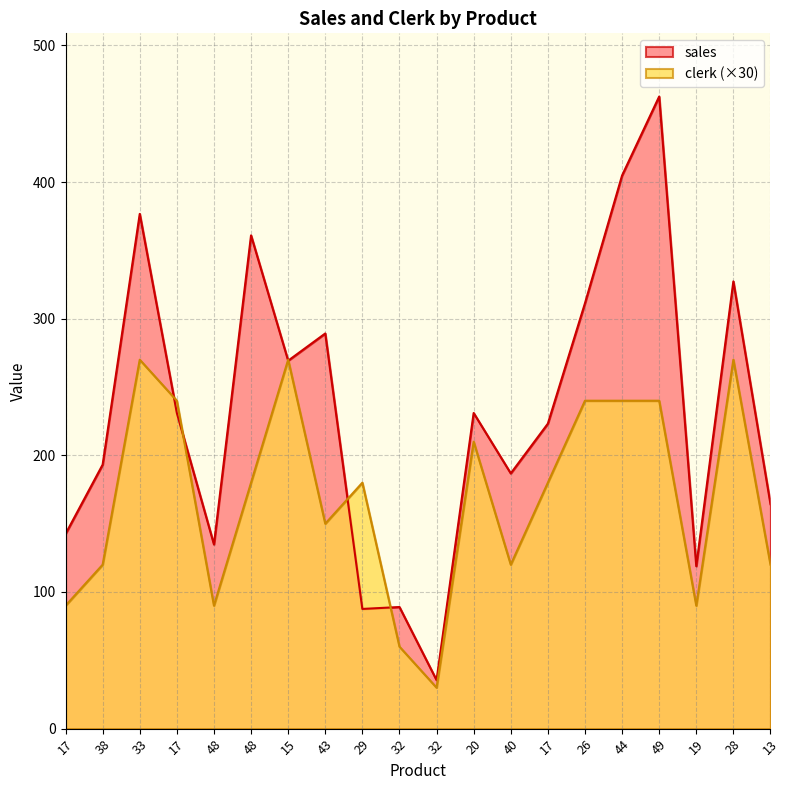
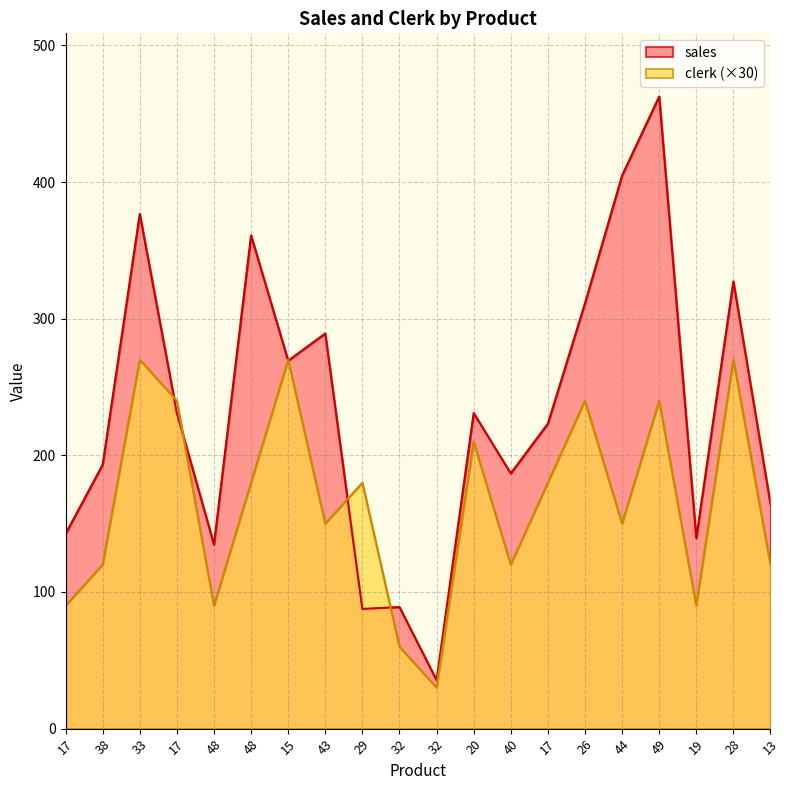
  {
    "sales": {
      "38": 193,
      "33": 377,
      "43": 289,
      "29": 88,
      "20": 231,
      "40": 187,
      "26": 311,
      "44": 405,
      "49": 463,
-     "19": 119,
+     "19": 140,
      "28": 327,
      "13": 164
    },
    "clerk (×30)": {
      "38": 120,
      "33": 270,
      "43": 150,
      "29": 180,
      "20": 210,
      "40": 120,
      "26": 240,
-     "44": 240,
+     "44": 150,
      "49": 240,
      "19": 90,
      "28": 270,
      "13": 120
    }
  }
